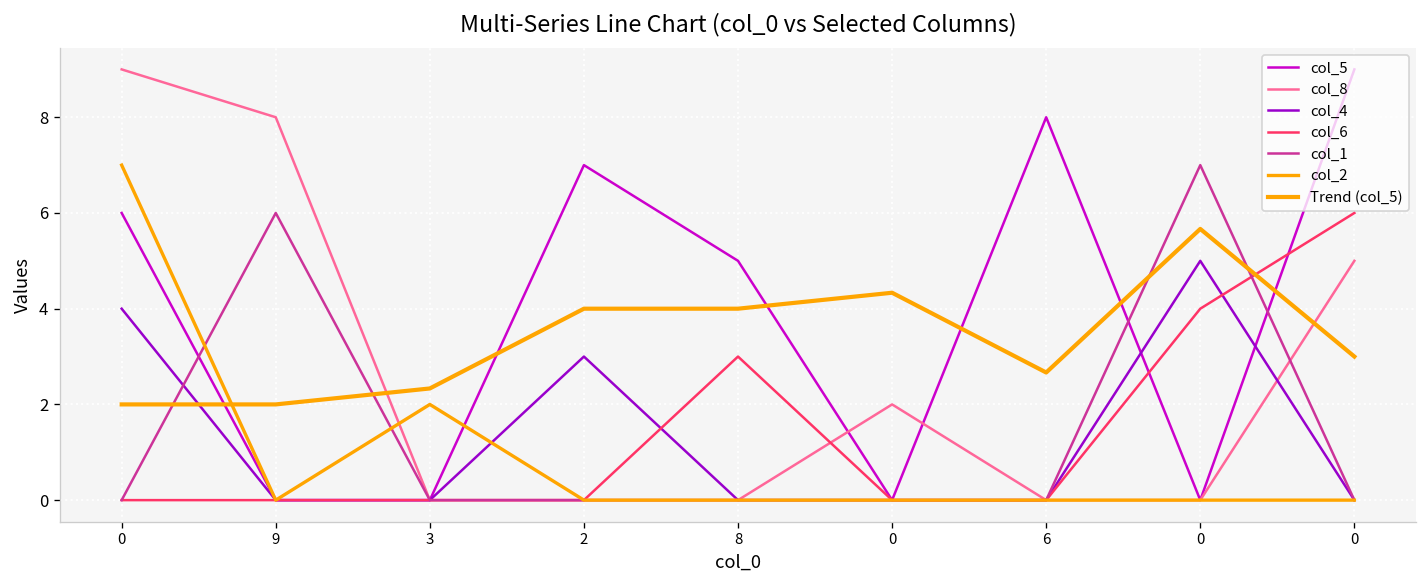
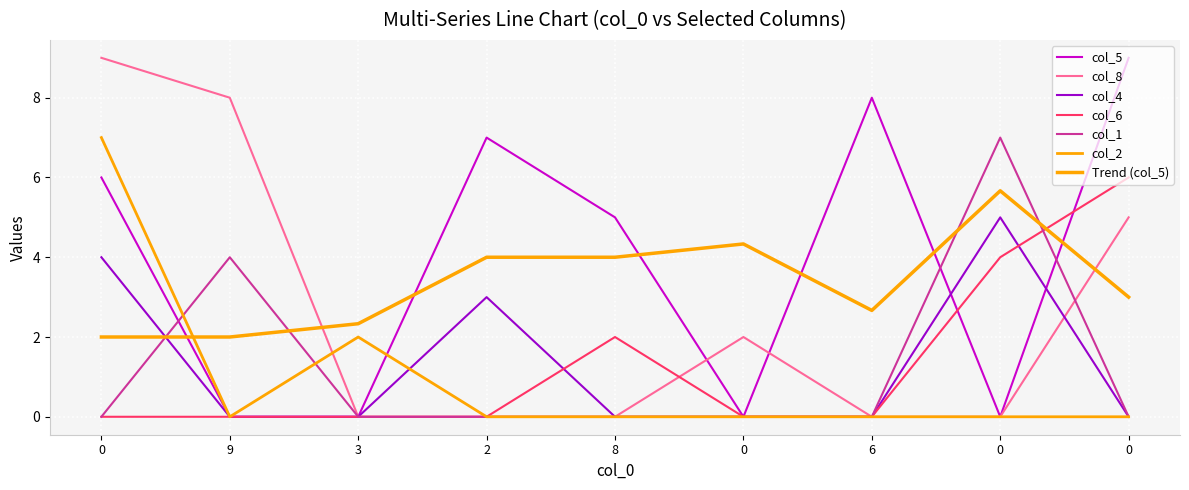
  {
    "col_8": {
      "9": 8
    },
    "col_6": {
-     "8": 3
+     "8": 2
    },
    "col_1": {
-     "9": 6
+     "9": 4
    }
  }
